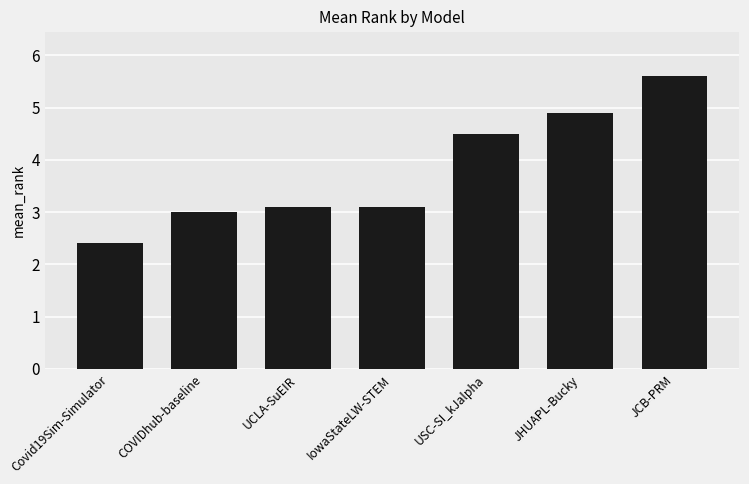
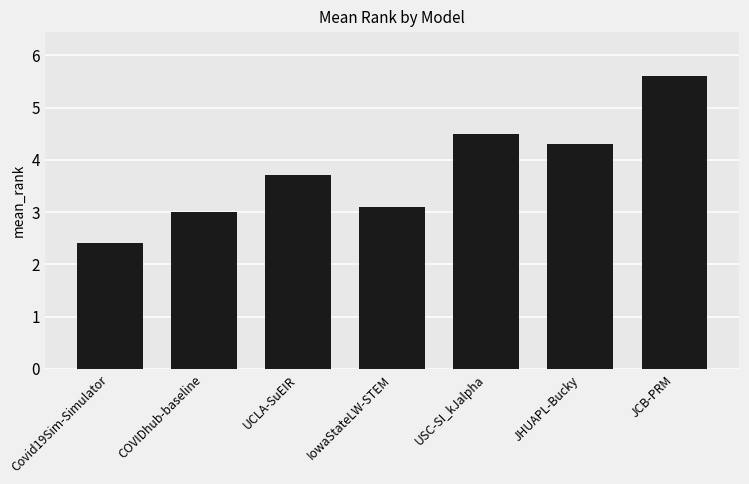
  {
    "Covid19Sim-Simulator": 2.4,
    "COVIDhub-baseline": 3.0,
-   "UCLA-SuEIR": 3.1,
+   "UCLA-SuEIR": 3.7,
    "IowaStateLW-STEM": 3.1,
    "USC-SI_kJalpha": 4.5,
-   "JHUAPL-Bucky": 4.9,
+   "JHUAPL-Bucky": 4.3,
    "JCB-PRM": 5.6
  }
